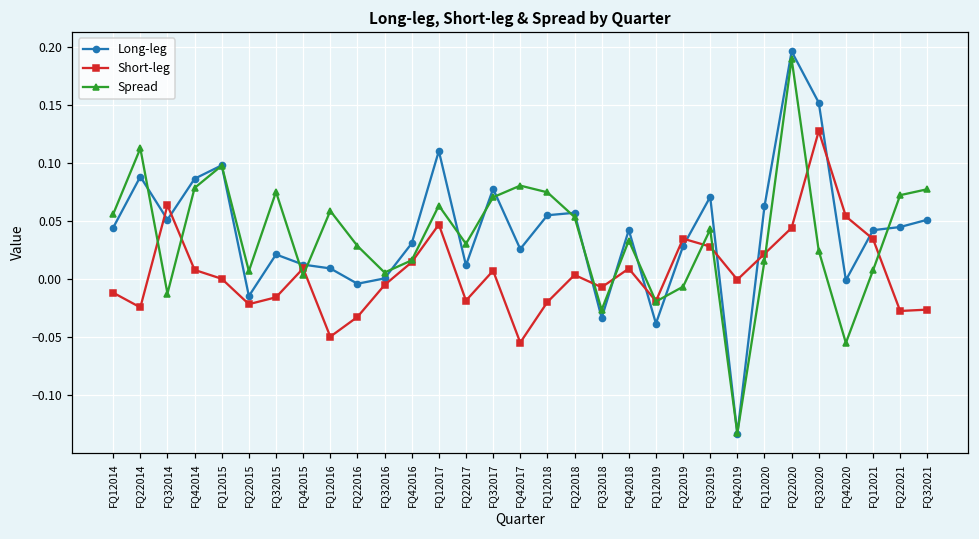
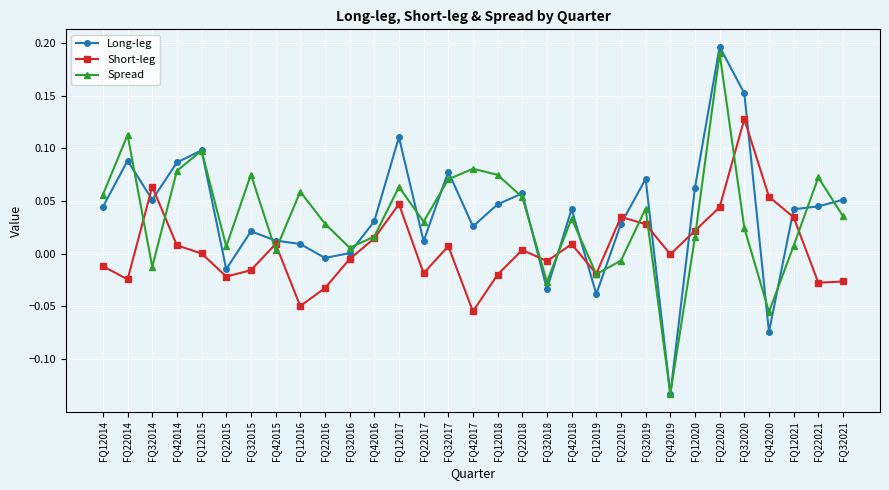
  {
    "Long-leg": {
      "FQ12014": 0.044,
      "FQ22014": 0.088,
      "FQ32014": 0.051,
      "FQ42014": 0.087,
      "FQ22015": -0.015,
      "FQ32015": 0.021,
      "FQ42015": 0.013,
      "FQ12016": 0.009,
      "FQ22016": -0.004,
      "FQ32016": 0.001,
      "FQ42016": 0.031,
      "FQ12017": 0.111,
      "FQ22017": 0.012,
      "FQ32017": 0.078,
      "FQ42017": 0.026,
-     "FQ12018": 0.055,
+     "FQ12018": 0.047,
      "FQ22018": 0.057,
      "FQ32018": -0.034,
      "FQ42018": 0.042,
      "FQ12019": -0.038,
      "FQ22019": 0.028,
      "FQ32019": 0.071,
      "FQ12020": 0.063,
      "FQ22020": 0.197,
      "FQ32020": 0.152,
-     "FQ42020": -0.001,
+     "FQ42020": -0.074,
      "FQ12021": 0.042,
      "FQ22021": 0.045,
      "FQ32021": 0.051
    },
    "Short-leg": {
      "FQ12014": -0.012,
      "FQ22014": -0.024,
      "FQ32014": 0.064,
      "FQ42014": 0.008,
      "FQ12015": 0.000,
      "FQ22015": -0.022,
      "FQ32015": -0.016,
      "FQ42015": 0.009,
      "FQ12016": -0.050,
      "FQ22016": -0.033,
      "FQ32016": -0.005,
      "FQ12017": 0.047,
      "FQ22017": -0.019,
      "FQ32017": 0.007,
      "FQ42017": -0.055,
      "FQ12018": -0.020,
      "FQ22018": 0.004,
      "FQ32018": -0.007,
      "FQ42018": 0.009,
      "FQ22019": 0.035,
      "FQ32019": 0.028,
      "FQ42019": 0.000,
      "FQ12020": 0.022,
      "FQ22020": 0.044,
      "FQ32020": 0.128,
      "FQ42020": 0.054,
      "FQ12021": 0.035,
      "FQ22021": -0.027,
      "FQ32021": -0.026
    },
    "Spread": {
      "FQ12014": 0.056,
      "FQ22014": 0.113,
      "FQ32014": -0.012,
      "FQ42014": 0.079,
      "FQ22015": 0.007,
      "FQ32015": 0.075,
      "FQ42015": 0.003,
      "FQ12016": 0.059,
      "FQ22016": 0.029,
      "FQ32016": 0.006,
      "FQ12017": 0.063,
      "FQ22017": 0.030,
      "FQ32017": 0.071,
      "FQ42017": 0.081,
      "FQ12018": 0.075,
      "FQ22018": 0.054,
      "FQ32018": -0.027,
      "FQ42018": 0.033,
      "FQ22019": -0.007,
      "FQ32019": 0.043,
      "FQ12020": 0.016,
      "FQ22020": 0.190,
      "FQ32020": 0.024,
      "FQ42020": -0.055,
      "FQ12021": 0.008,
      "FQ22021": 0.072,
-     "FQ32021": 0.078
+     "FQ32021": 0.036
    }
  }
